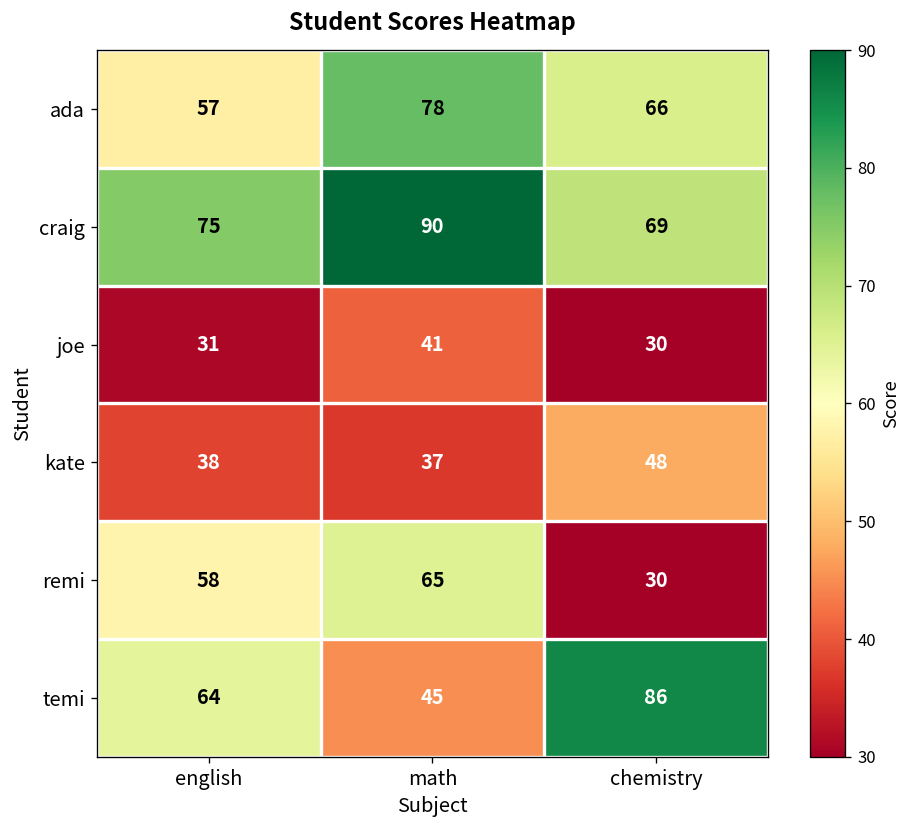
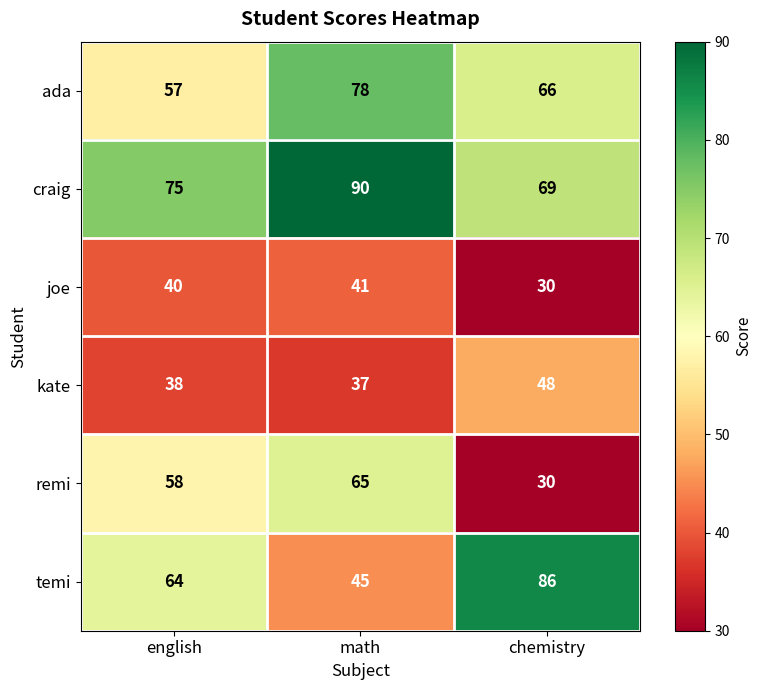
  {
    "ada": {
      "english": 57,
      "math": 78,
      "chemistry": 66
    },
    "craig": {
      "english": 75,
      "math": 90,
      "chemistry": 69
    },
    "joe": {
-     "english": 31,
+     "english": 40,
      "math": 41,
      "chemistry": 30
    },
    "kate": {
      "english": 38,
      "math": 37,
      "chemistry": 48
    },
    "remi": {
      "english": 58,
      "math": 65,
      "chemistry": 30
    },
    "temi": {
      "english": 64,
      "math": 45,
      "chemistry": 86
    }
  }
